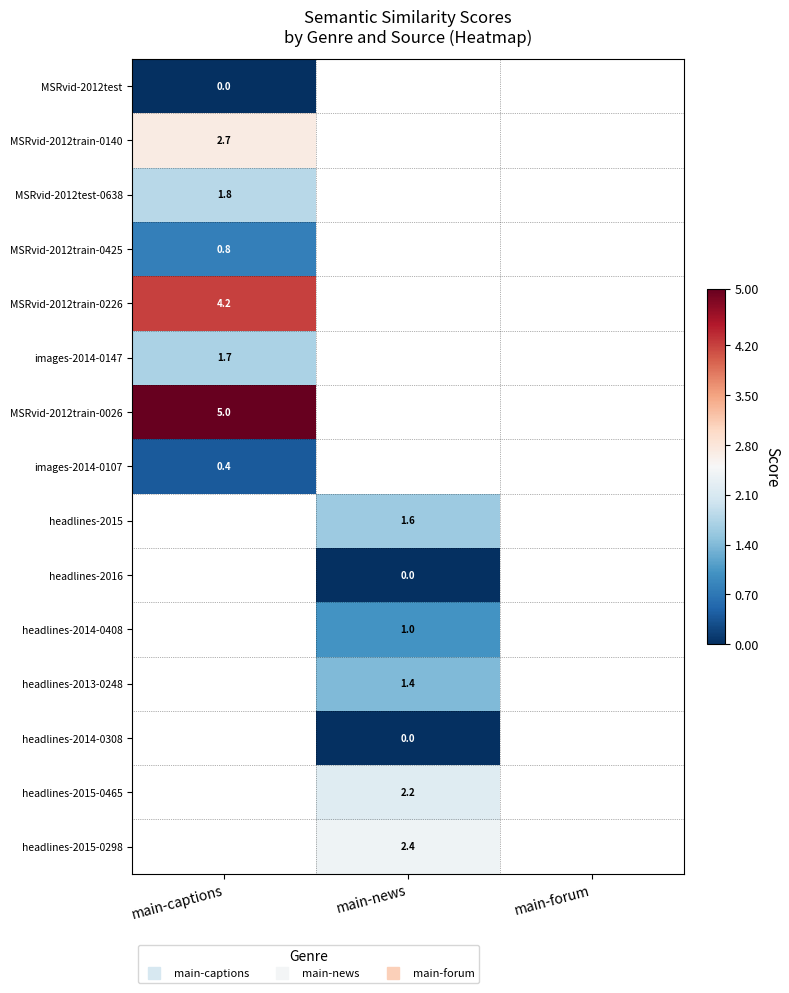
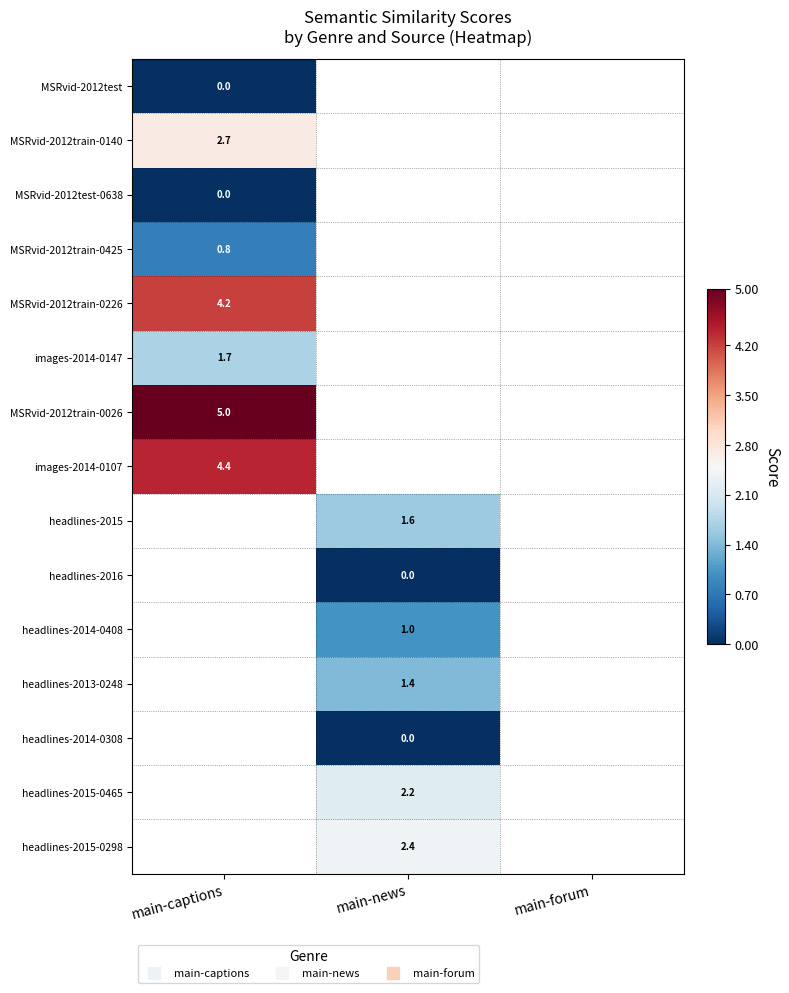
  {
    "MSRvid-2012test": {
      "main-captions": 0.0
    },
    "MSRvid-2012train-0140": {
      "main-captions": 2.7
    },
    "MSRvid-2012test-0638": {
-     "main-captions": 1.8
+     "main-captions": 0.0
    },
    "MSRvid-2012train-0425": {
      "main-captions": 0.8
    },
    "MSRvid-2012train-0226": {
      "main-captions": 4.2
    },
    "images-2014-0147": {
      "main-captions": 1.7
    },
    "MSRvid-2012train-0026": {
      "main-captions": 5.0
    },
    "images-2014-0107": {
-     "main-captions": 0.4
+     "main-captions": 4.4
    },
    "headlines-2015": {
      "main-news": 1.6
    },
    "headlines-2016": {
      "main-news": 0.0
    },
    "headlines-2014-0408": {
      "main-news": 1.0
    },
    "headlines-2013-0248": {
      "main-news": 1.4
    },
    "headlines-2014-0308": {
      "main-news": 0.0
    },
    "headlines-2015-0465": {
      "main-news": 2.2
    },
    "headlines-2015-0298": {
      "main-news": 2.4
    }
  }
